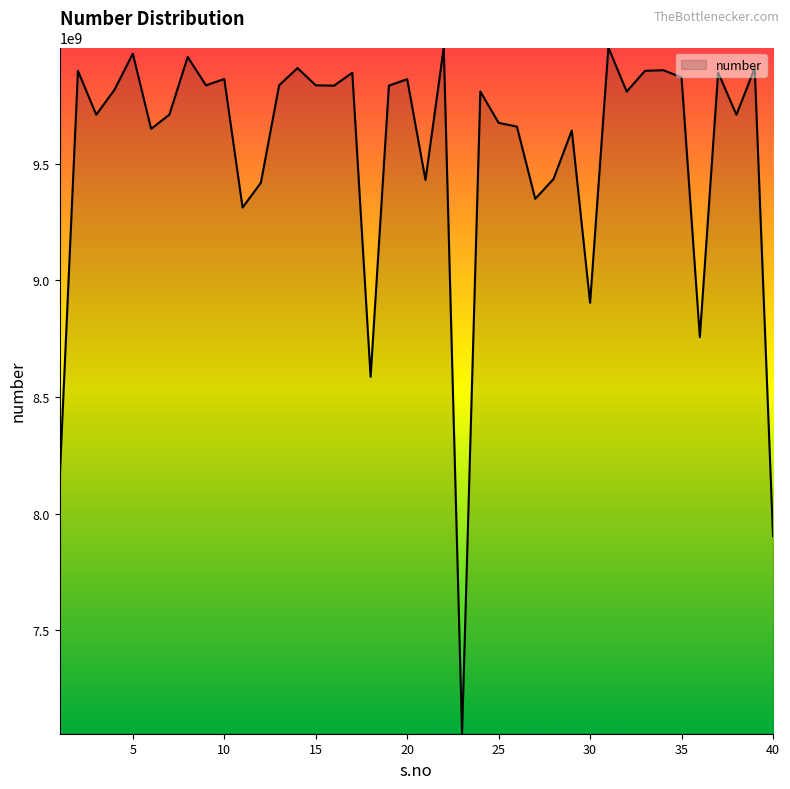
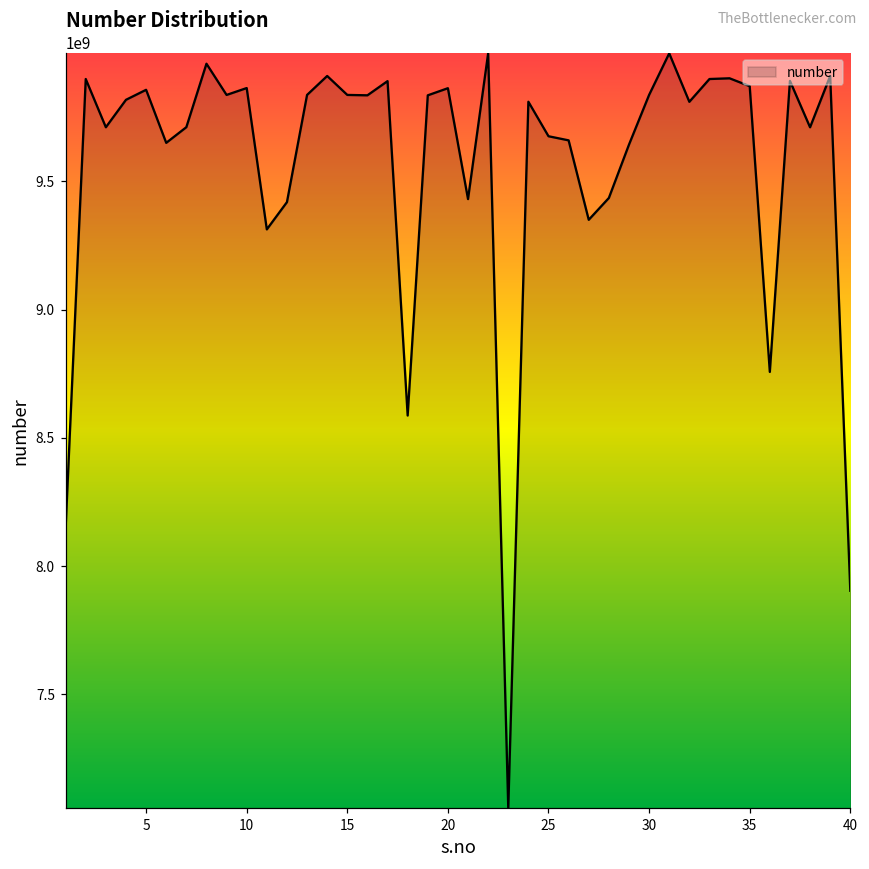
  {
-   "5": 9970000000,
+   "5": 9860000000,
    "10": 9860000000,
    "15": 9840000000,
    "20": 9860000000,
    "25": 9680000000,
-   "30": 8900000000,
+   "30": 9840000000,
    "35": 9870000000,
    "40": 7900000000
  }
